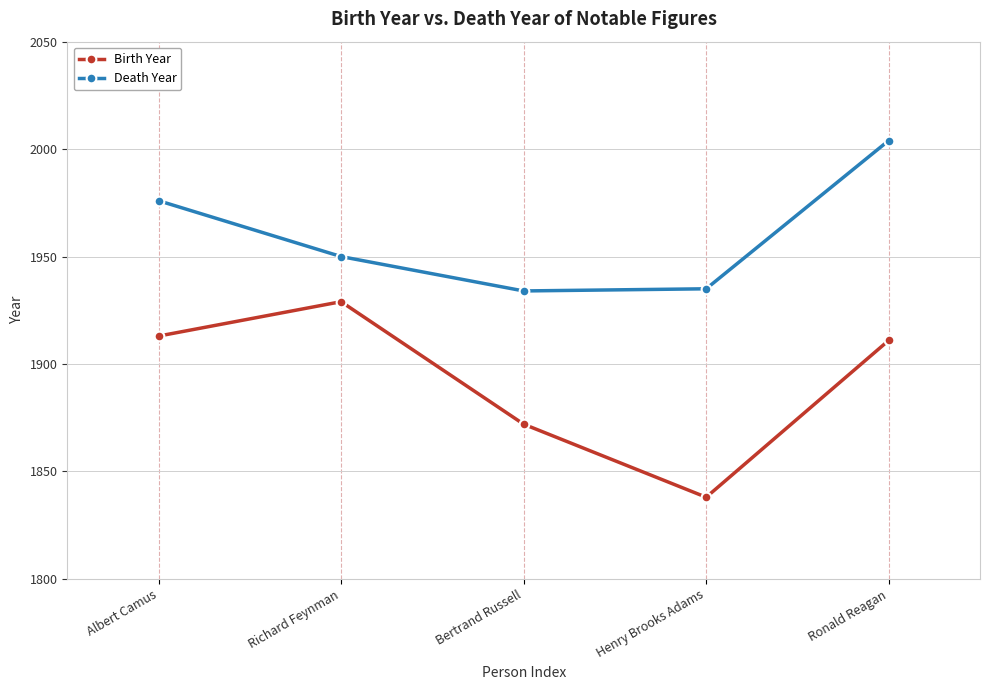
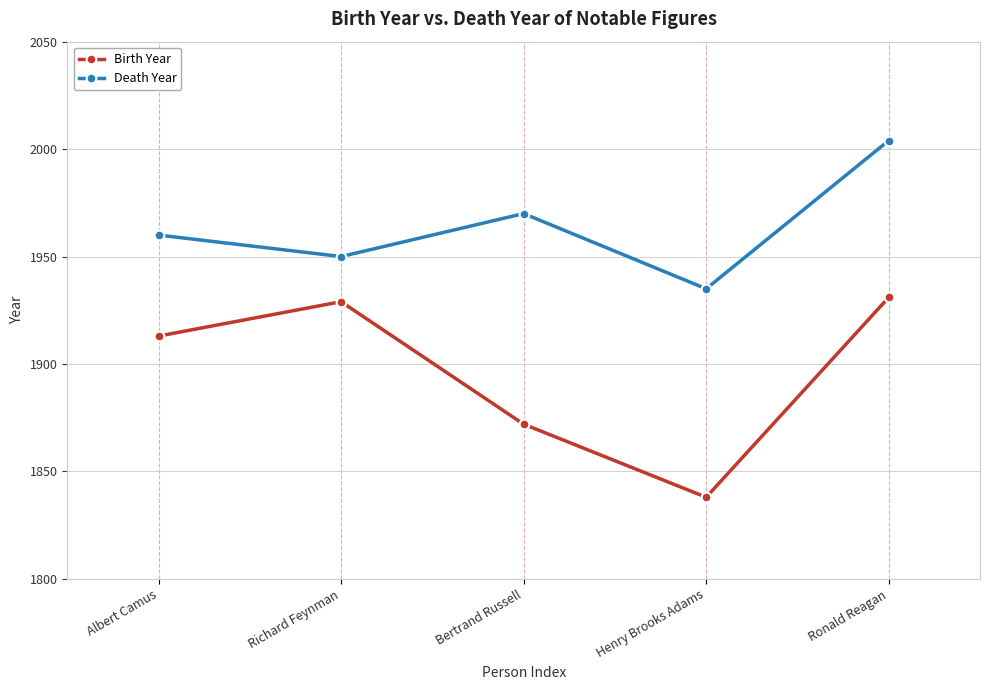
  {
    "Birth Year": {
      "Albert Camus": 1913,
      "Richard Feynman": 1929,
      "Bertrand Russell": 1872,
      "Henry Brooks Adams": 1838,
-     "Ronald Reagan": 1911
+     "Ronald Reagan": 1931
    },
    "Death Year": {
-     "Albert Camus": 1976,
+     "Albert Camus": 1960,
      "Richard Feynman": 1950,
-     "Bertrand Russell": 1934,
+     "Bertrand Russell": 1970,
      "Henry Brooks Adams": 1935,
      "Ronald Reagan": 2004
    }
  }
